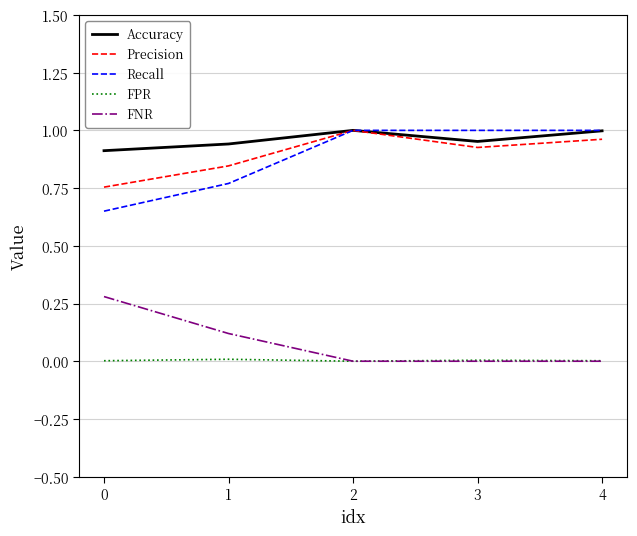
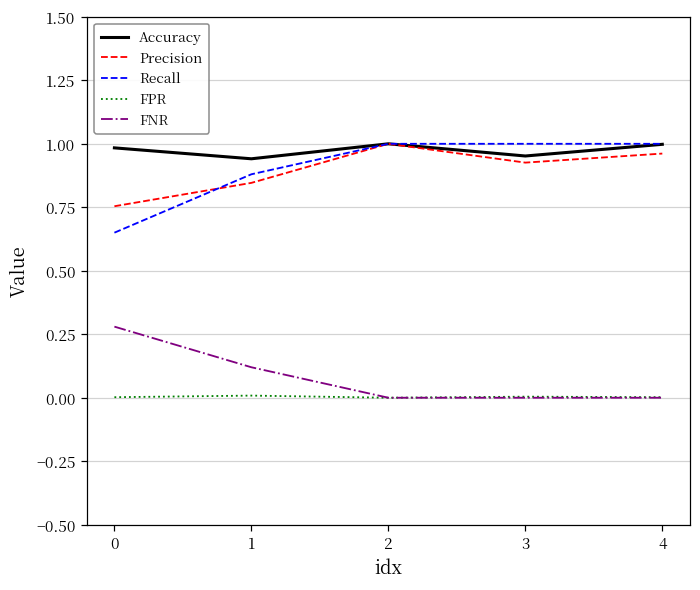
  {
    "Accuracy": {
-     "0": 0.91,
+     "0": 0.98,
      "1": 0.94,
      "3": 0.95
    },
    "Precision": {
      "0": 0.75,
      "1": 0.85,
      "3": 0.93,
      "4": 0.96
    },
    "Recall": {
      "0": 0.65,
-     "1": 0.77,
+     "1": 0.88,
      "3": 1.00
    },
    "FPR": {
      "0": 0.00,
      "1": 0.01
    },
    "FNR": {
      "0": 0.28,
      "1": 0.12
    }
  }
